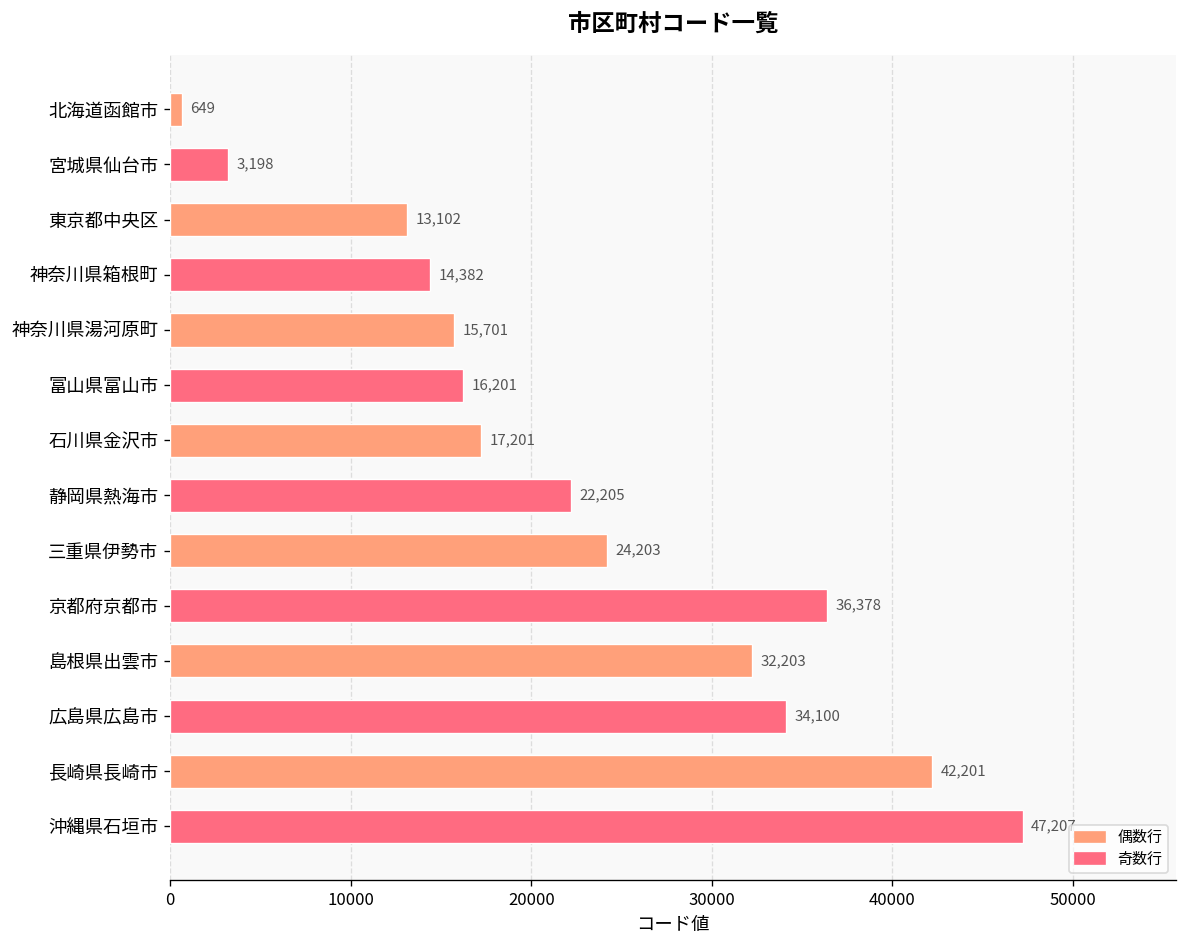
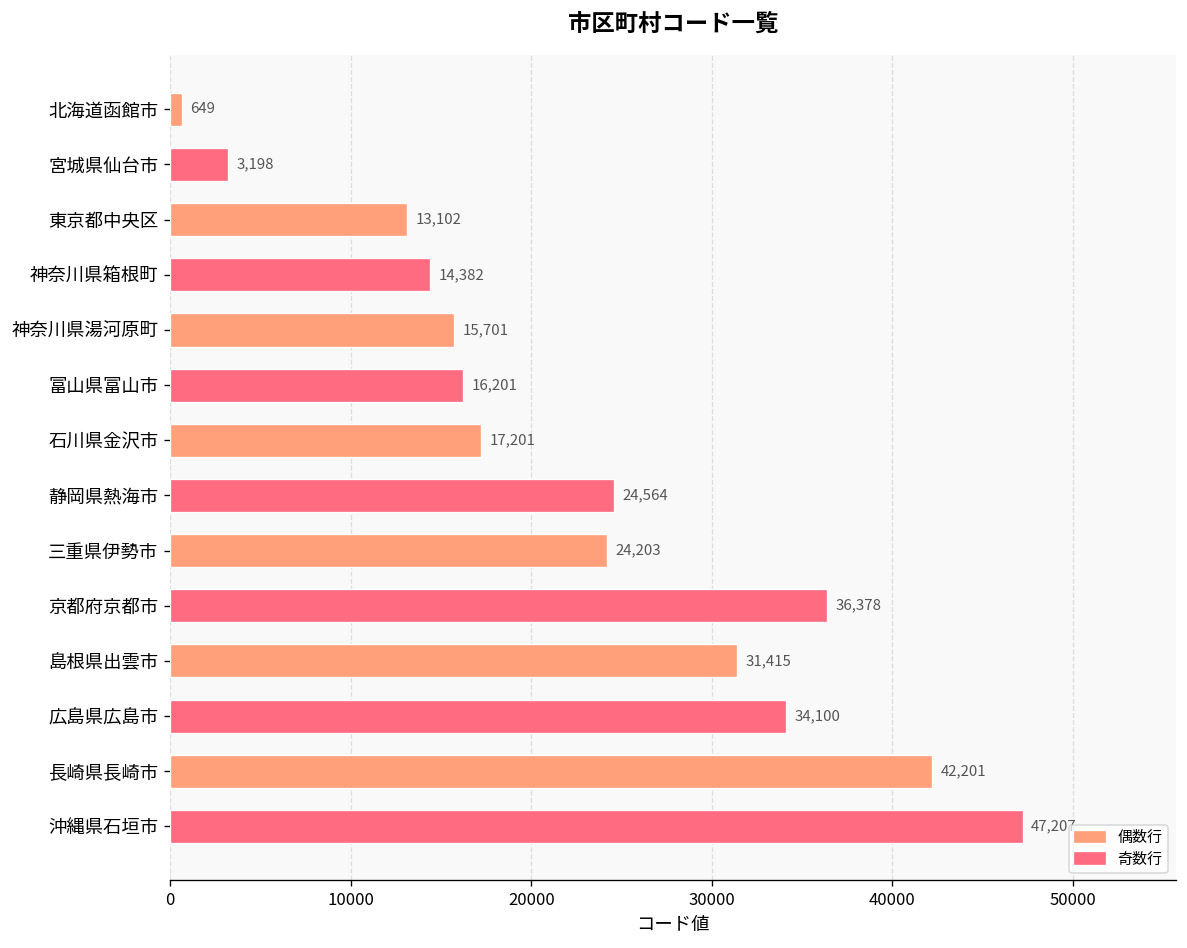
  {
    "北海道函館市": "649",
    "宮城県仙台市": "3,198",
    "東京都中央区": "13,102",
    "神奈川県箱根町": "14,382",
    "神奈川県湯河原町": "15,701",
    "富山県富山市": "16,201",
    "石川県金沢市": "17,201",
-   "静岡県熱海市": "22,205",
+   "静岡県熱海市": "24,564",
    "三重県伊勢市": "24,203",
    "京都府京都市": "36,378",
-   "島根県出雲市": "32,203",
+   "島根県出雲市": "31,415",
    "広島県広島市": "34,100",
    "長崎県長崎市": "42,201"
  }
